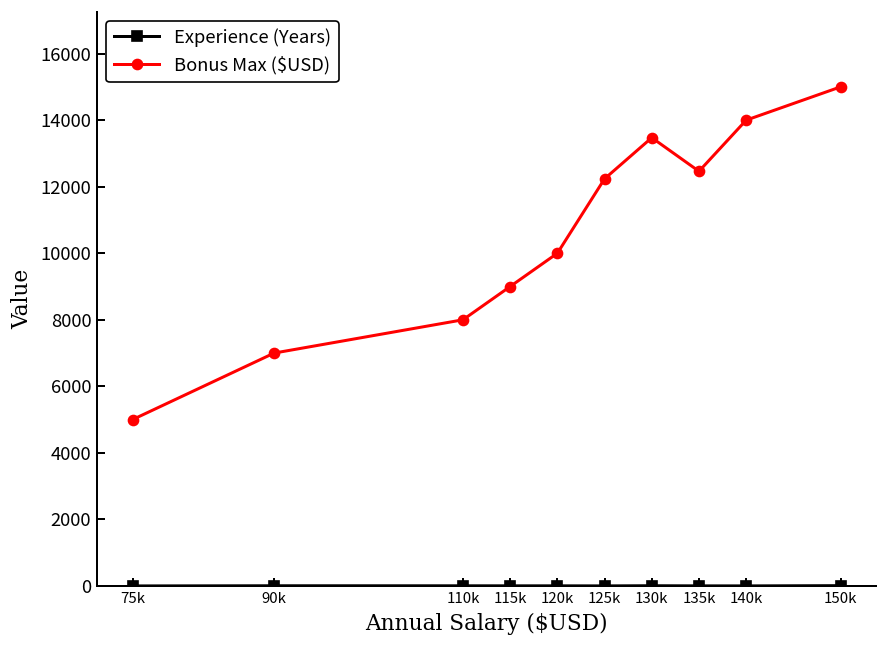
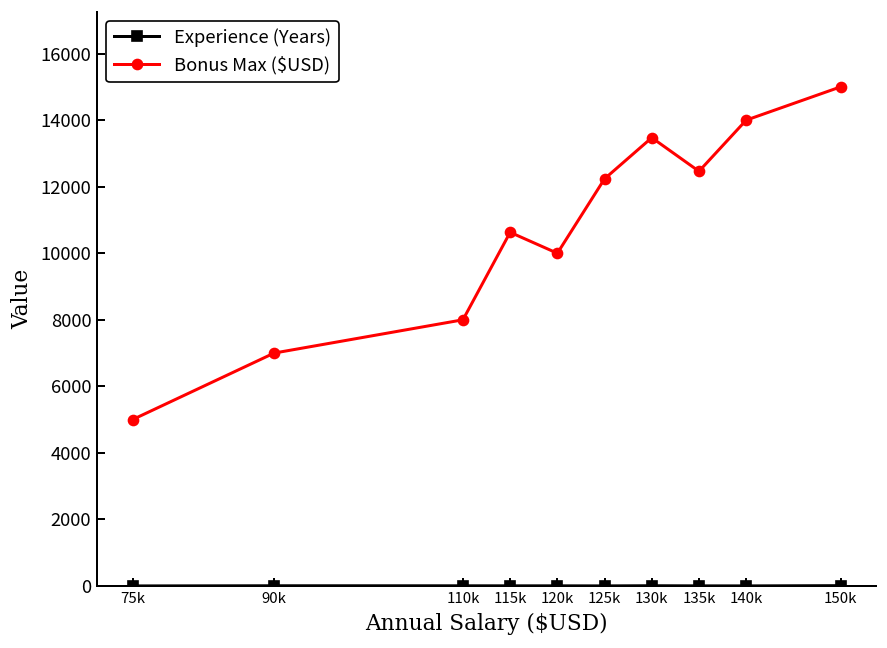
  {
    "Experience (Years)": {
      "75k": 0,
      "90k": 0,
      "110k": 0,
      "115k": 0,
      "120k": 0,
      "125k": 0,
      "130k": 0,
      "135k": 0,
      "140k": 0,
      "150k": 0
    },
    "Bonus Max ($USD)": {
      "75k": 5000,
      "90k": 7000,
      "110k": 8000,
-     "115k": 9000,
+     "115k": 10600,
      "120k": 10000,
      "125k": 12200,
      "130k": 13500,
      "135k": 12500,
      "140k": 14000,
      "150k": 15000
    }
  }
